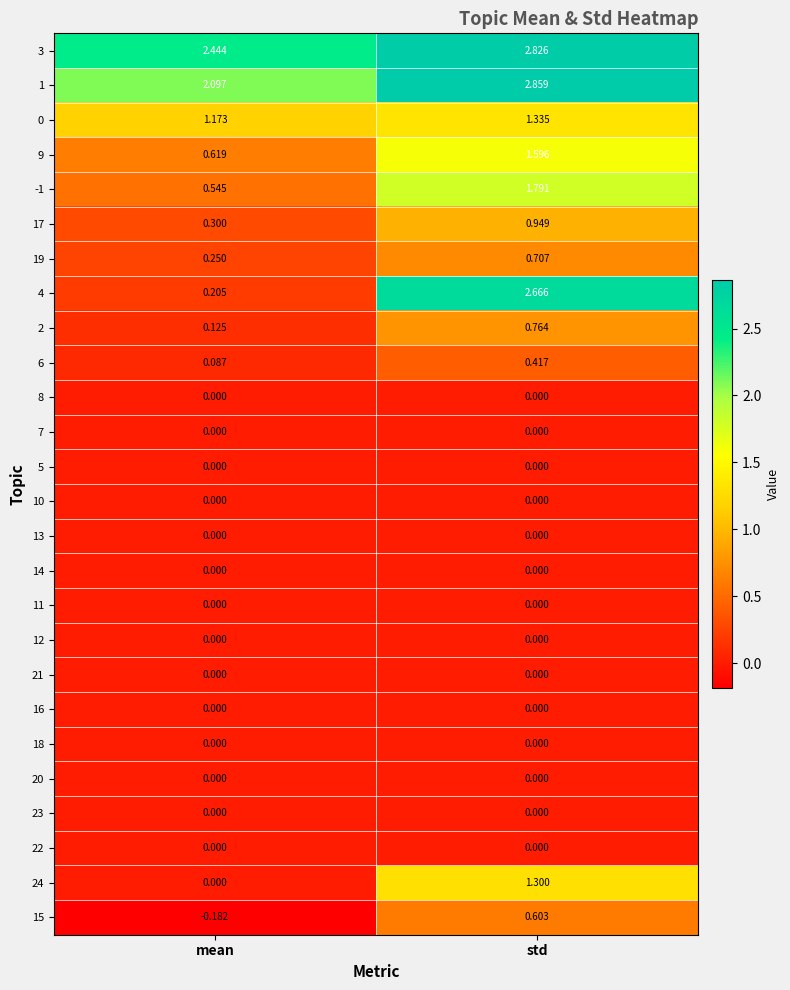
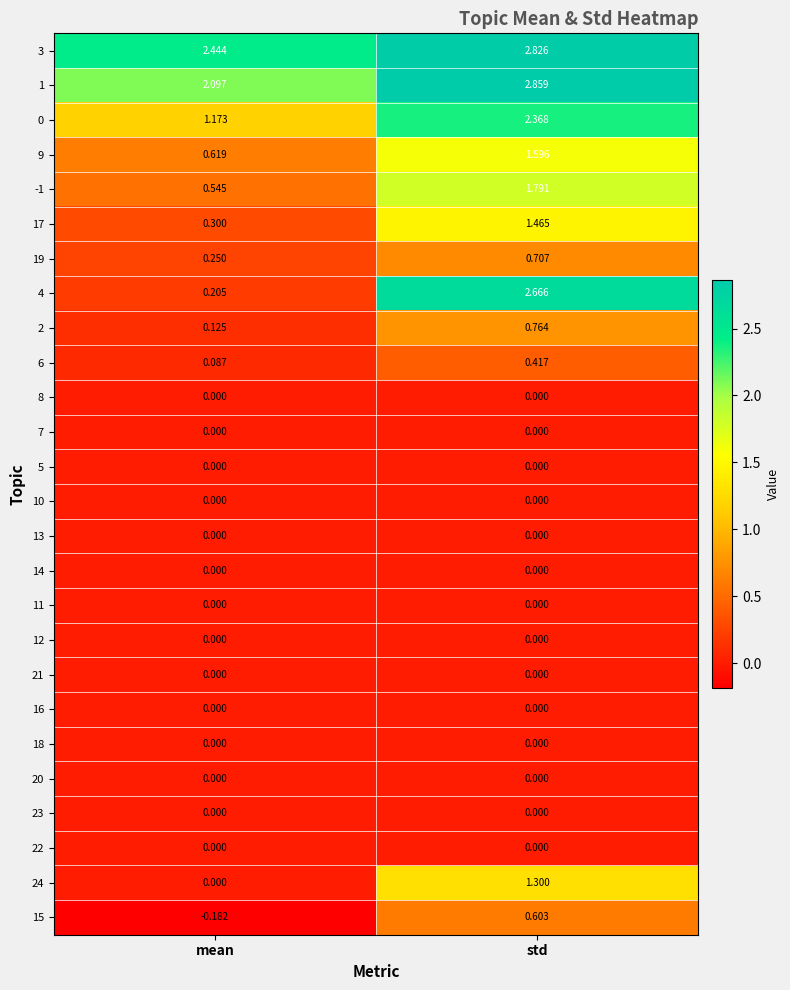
  {
    "3": {
      "mean": 2.444,
      "std": 2.826
    },
    "1": {
      "mean": 2.097,
      "std": 2.859
    },
    "0": {
      "mean": 1.173,
-     "std": 1.335
+     "std": 2.368
    },
    "9": {
      "mean": 0.619,
      "std": 1.596
    },
    "-1": {
      "mean": 0.545,
      "std": 1.791
    },
    "17": {
      "mean": 0.300,
-     "std": 0.949
+     "std": 1.465
    },
    "19": {
      "mean": 0.250,
      "std": 0.707
    },
    "4": {
      "mean": 0.205,
      "std": 2.666
    },
    "2": {
      "mean": 0.125,
      "std": 0.764
    },
    "6": {
      "mean": 0.087,
      "std": 0.417
    },
    "8": {
      "mean": 0.000,
      "std": 0.000
    },
    "7": {
      "mean": 0.000,
      "std": 0.000
    },
    "5": {
      "mean": 0.000,
      "std": 0.000
    },
    "10": {
      "mean": 0.000,
      "std": 0.000
    },
    "13": {
      "mean": 0.000,
      "std": 0.000
    },
    "14": {
      "mean": 0.000,
      "std": 0.000
    },
    "11": {
      "mean": 0.000,
      "std": 0.000
    },
    "12": {
      "mean": 0.000,
      "std": 0.000
    },
    "21": {
      "mean": 0.000,
      "std": 0.000
    },
    "16": {
      "mean": 0.000,
      "std": 0.000
    },
    "18": {
      "mean": 0.000,
      "std": 0.000
    },
    "20": {
      "mean": 0.000,
      "std": 0.000
    },
    "23": {
      "mean": 0.000,
      "std": 0.000
    },
    "22": {
      "mean": 0.000,
      "std": 0.000
    },
    "24": {
      "mean": 0.000,
      "std": 1.300
    },
    "15": {
      "mean": -0.182,
      "std": 0.603
    }
  }
